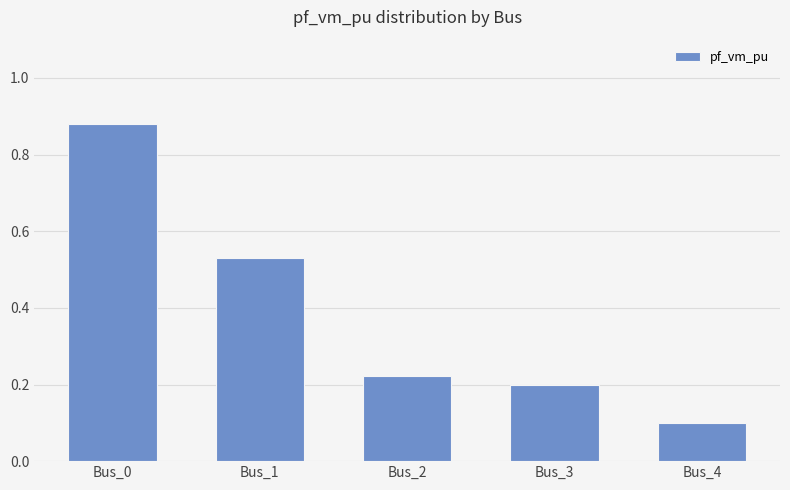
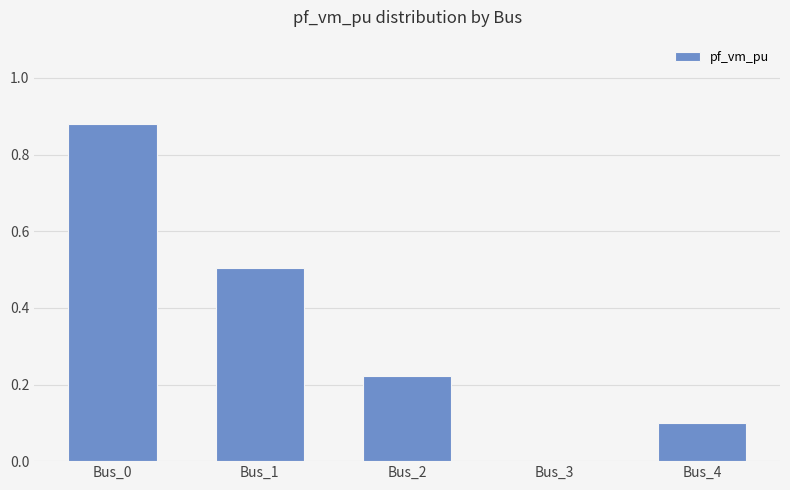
  {
    "Bus_0": 0.88,
-   "Bus_1": 0.53,
+   "Bus_1": 0.50,
    "Bus_2": 0.22,
-   "Bus_3": 0.2,
+   "Bus_3": 0.0,
    "Bus_4": 0.10
  }
